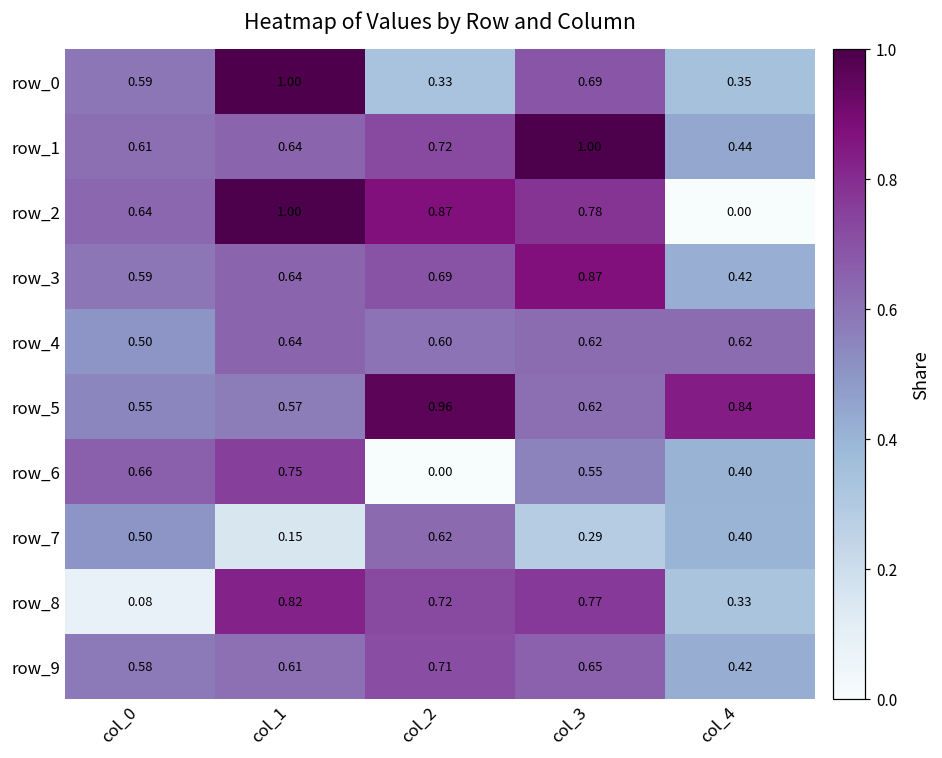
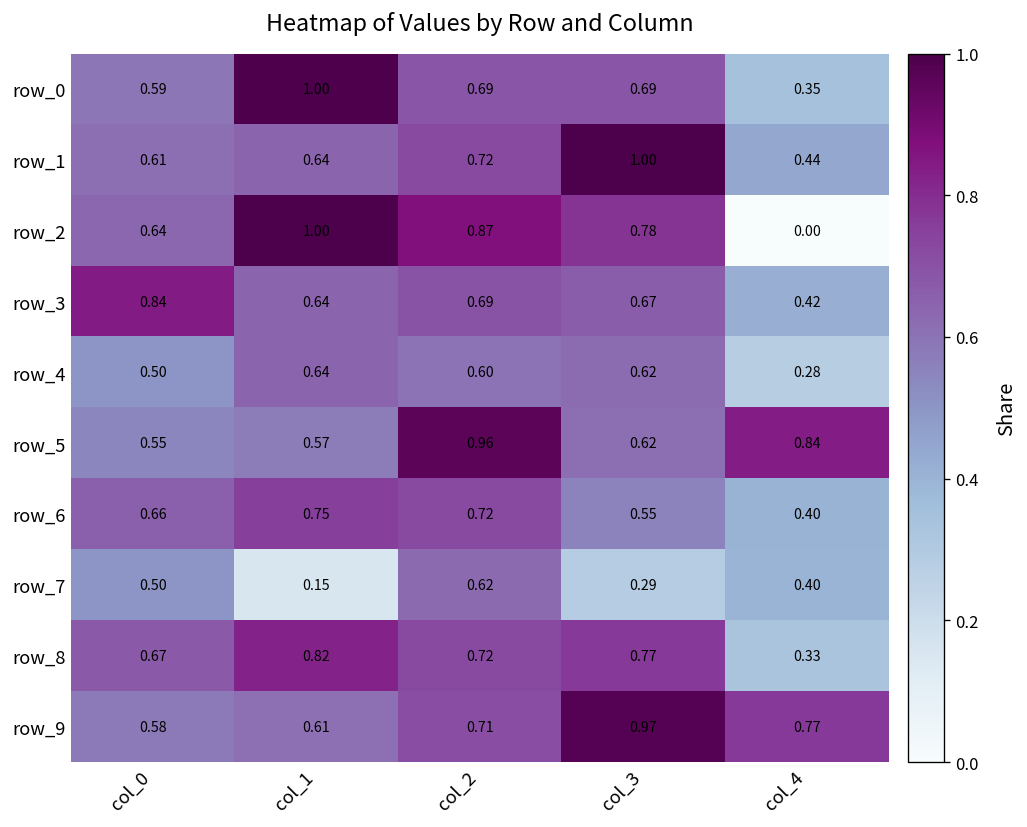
  {
    "row_0": {
      "col_0": 0.59,
      "col_1": 1.00,
-     "col_2": 0.33,
+     "col_2": 0.69,
      "col_3": 0.69,
      "col_4": 0.35
    },
    "row_1": {
      "col_0": 0.61,
      "col_1": 0.64,
      "col_2": 0.72,
      "col_3": 1.00,
      "col_4": 0.44
    },
    "row_2": {
      "col_0": 0.64,
      "col_1": 1.00,
      "col_2": 0.87,
      "col_3": 0.78,
      "col_4": 0.00
    },
    "row_3": {
-     "col_0": 0.59,
+     "col_0": 0.84,
      "col_1": 0.64,
      "col_2": 0.69,
-     "col_3": 0.87,
+     "col_3": 0.67,
      "col_4": 0.42
    },
    "row_4": {
      "col_0": 0.50,
      "col_1": 0.64,
      "col_2": 0.60,
      "col_3": 0.62,
-     "col_4": 0.62
+     "col_4": 0.28
    },
    "row_5": {
      "col_0": 0.55,
      "col_1": 0.57,
      "col_2": 0.96,
      "col_3": 0.62,
      "col_4": 0.84
    },
    "row_6": {
      "col_0": 0.66,
      "col_1": 0.75,
-     "col_2": 0.00,
+     "col_2": 0.72,
      "col_3": 0.55,
      "col_4": 0.40
    },
    "row_7": {
      "col_0": 0.50,
      "col_1": 0.15,
      "col_2": 0.62,
      "col_3": 0.29,
      "col_4": 0.40
    },
    "row_8": {
-     "col_0": 0.08,
+     "col_0": 0.67,
      "col_1": 0.82,
      "col_2": 0.72,
      "col_3": 0.77,
      "col_4": 0.33
    },
    "row_9": {
      "col_0": 0.58,
      "col_1": 0.61,
      "col_2": 0.71,
-     "col_3": 0.65,
-     "col_4": 0.42
+     "col_3": 0.97,
+     "col_4": 0.77
    }
  }
